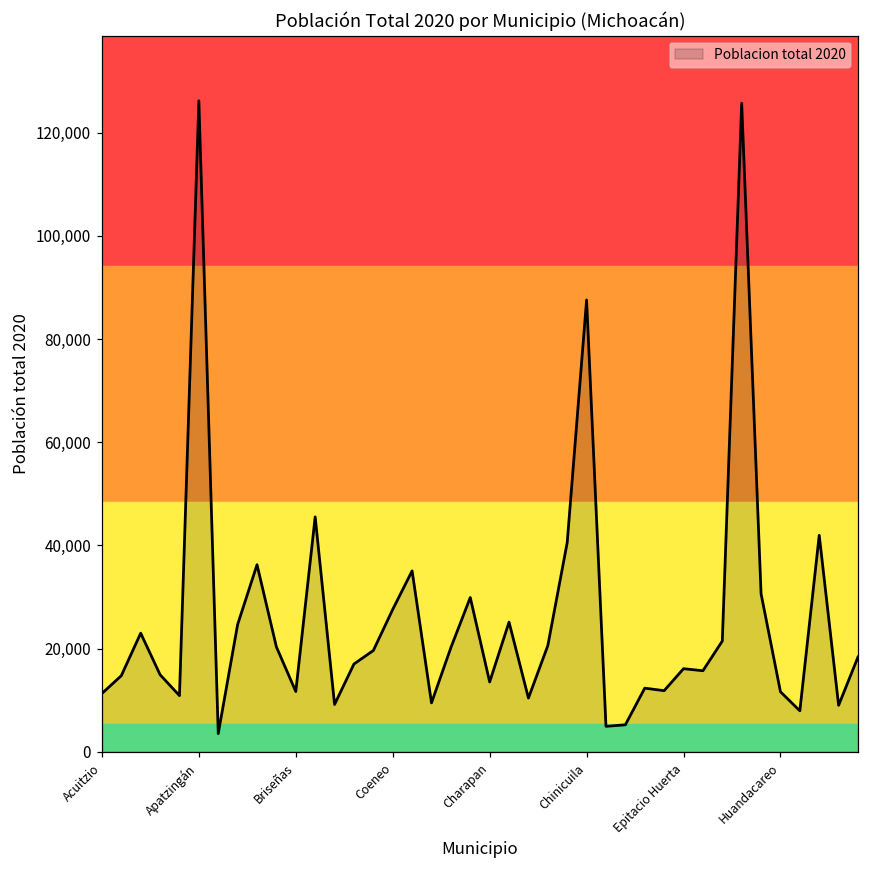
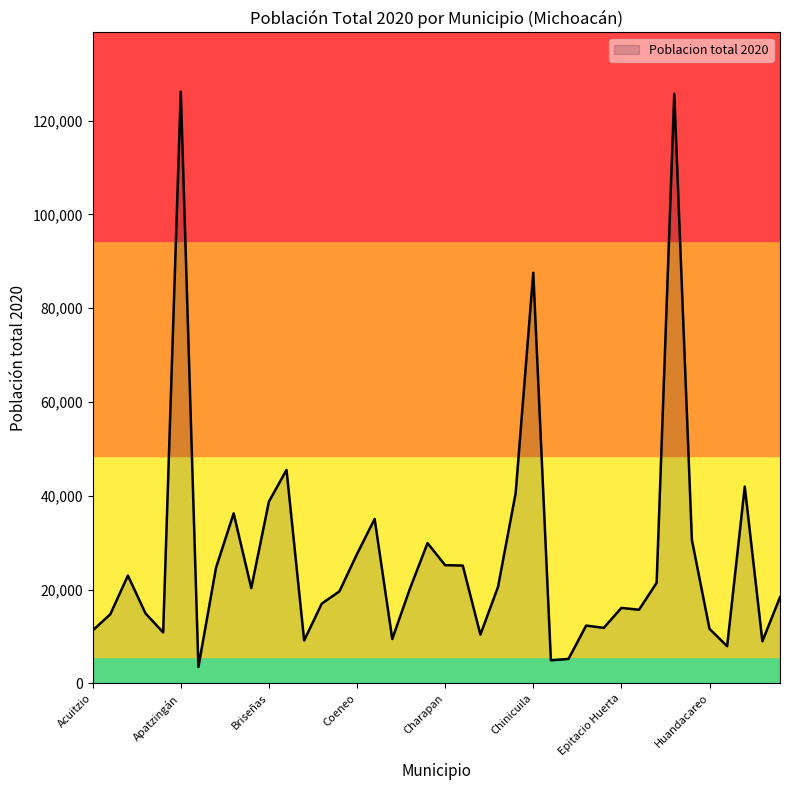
  {
    "Acuitzio": "11,000",
    "Apatzingán": "126,000",
-   "Briseñas": "12,000",
+   "Briseñas": "39,000",
    "Coeneo": "28,000",
-   "Charapan": "14,000",
+   "Charapan": "25,000",
    "Chinicuila": "88,000",
    "Epitacio Huerta": "16,000",
    "Huandacareo": "12,000"
  }
